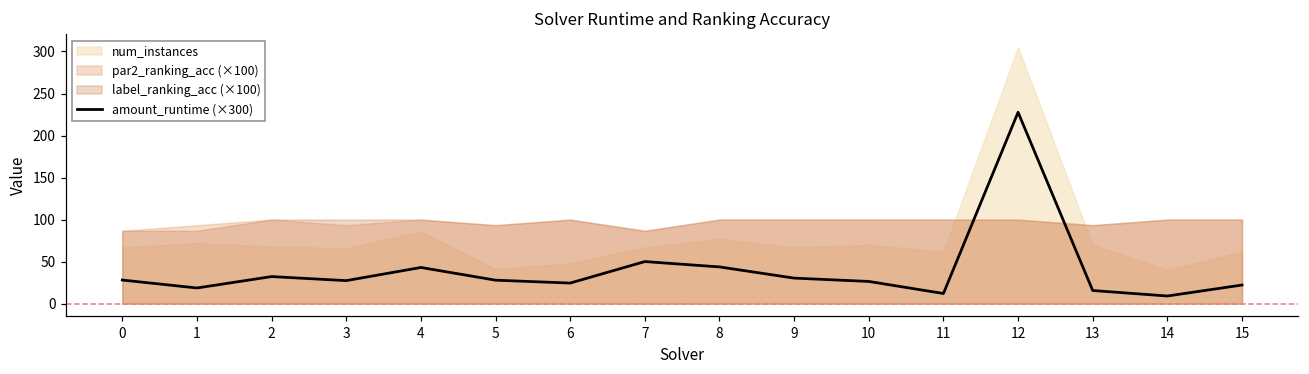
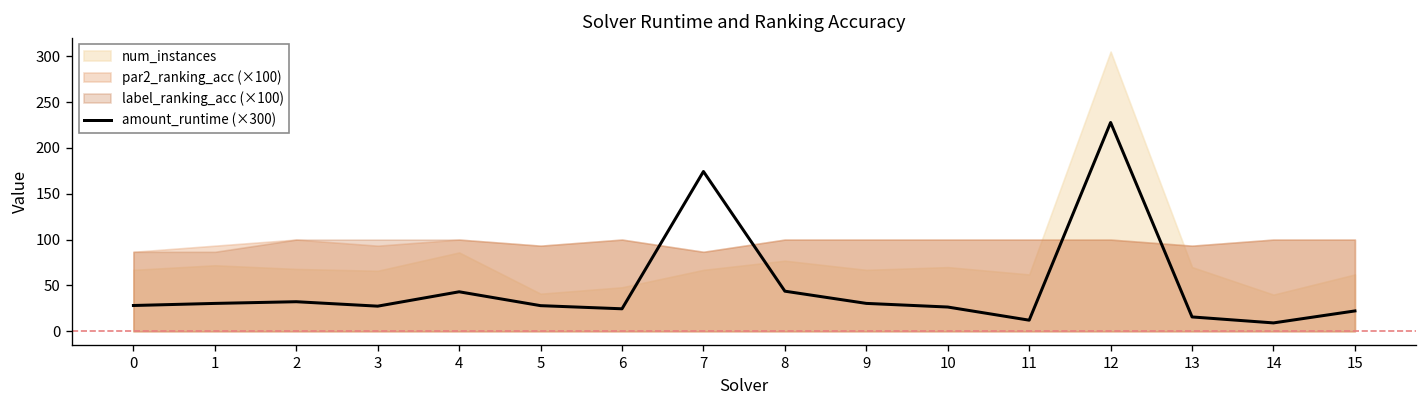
  {
    "amount_runtime (×300)": {
      "0": 30,
-     "1": 20,
+     "1": 30,
      "2": 30,
      "3": 30,
      "4": 40,
      "5": 30,
      "6": 20,
-     "7": 50,
+     "7": 170,
      "8": 40,
      "9": 30,
      "10": 30,
      "11": 10,
      "12": 230,
      "13": 20,
      "14": 10,
      "15": 20
    }
  }
